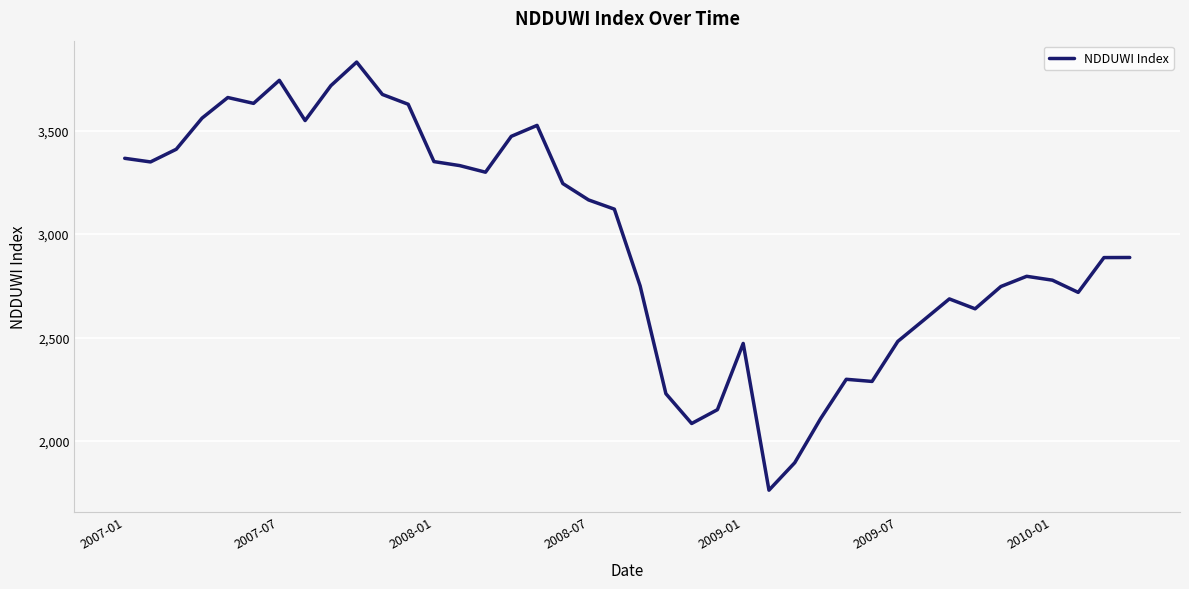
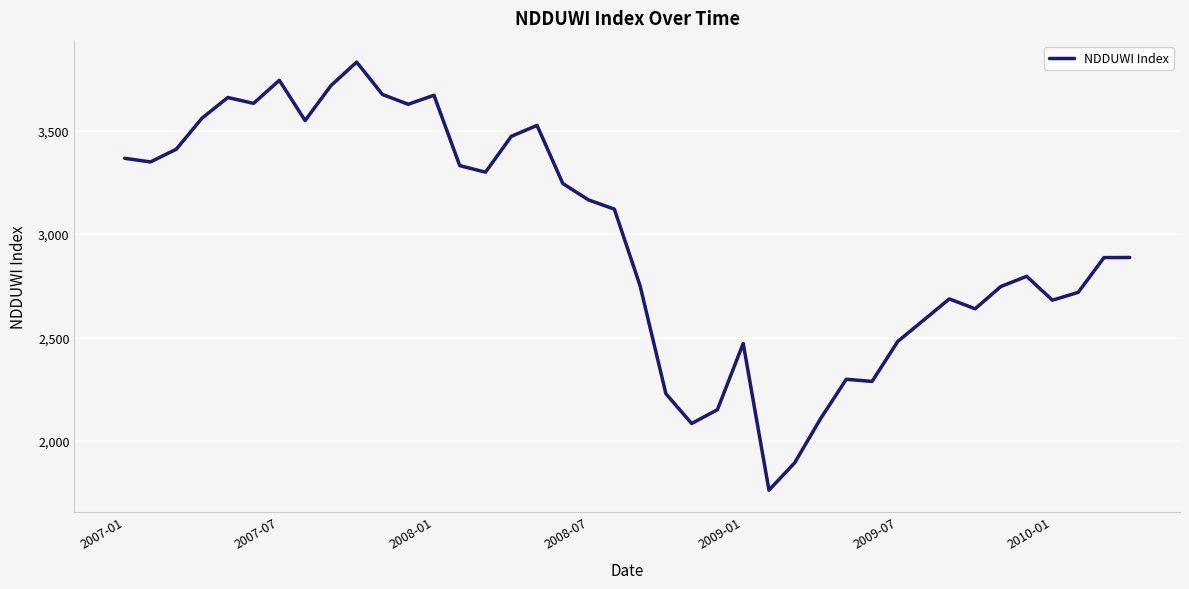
  {
    "2007-01": "3,370",
    "2007-07": "3,740",
-   "2008-01": "3,350",
+   "2008-01": "3,670",
    "2008-07": "3,170",
    "2009-01": "2,470",
    "2009-07": "2,480",
-   "2010-01": "2,780"
+   "2010-01": "2,680"
  }
